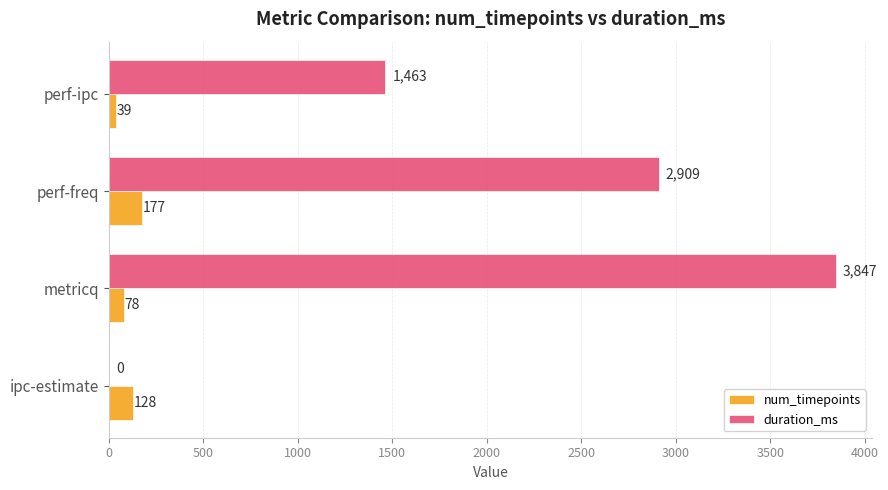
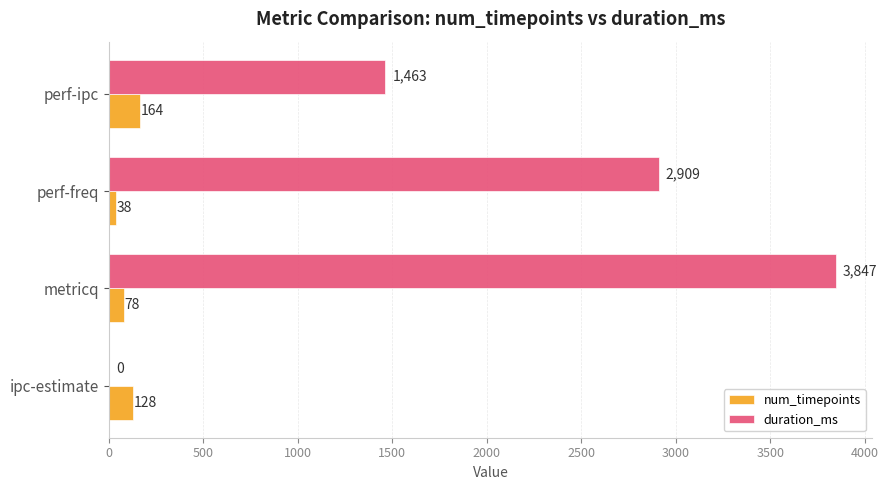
  {
    "num_timepoints": {
-     "perf-ipc": "39",
-     "perf-freq": "177",
+     "perf-ipc": "164",
+     "perf-freq": "38",
      "metricq": "78",
      "ipc-estimate": "128"
    },
    "duration_ms": {
      "perf-ipc": "1,463",
      "perf-freq": "2,909",
      "metricq": "3,847",
      "ipc-estimate": "0"
    }
  }
